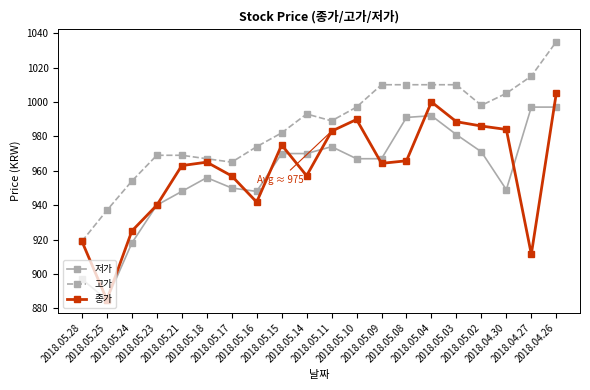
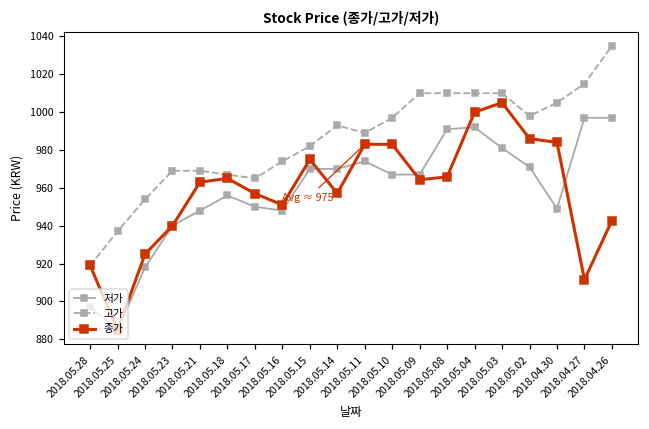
  {
    "종가": {
      "2018.05.24": 925,
      "2018.05.21": 963,
      "2018.05.18": 965,
      "2018.05.17": 957,
-     "2018.05.16": 942,
+     "2018.05.16": 951,
      "2018.05.11": 983,
-     "2018.05.10": 990,
+     "2018.05.10": 983,
      "2018.05.09": 964,
      "2018.05.08": 966,
      "2018.05.04": 1000,
-     "2018.05.03": 989,
+     "2018.05.03": 1005,
      "2018.05.02": 986,
      "2018.04.30": 984,
      "2018.04.27": 912,
-     "2018.04.26": 1005
+     "2018.04.26": 943
    }
  }
